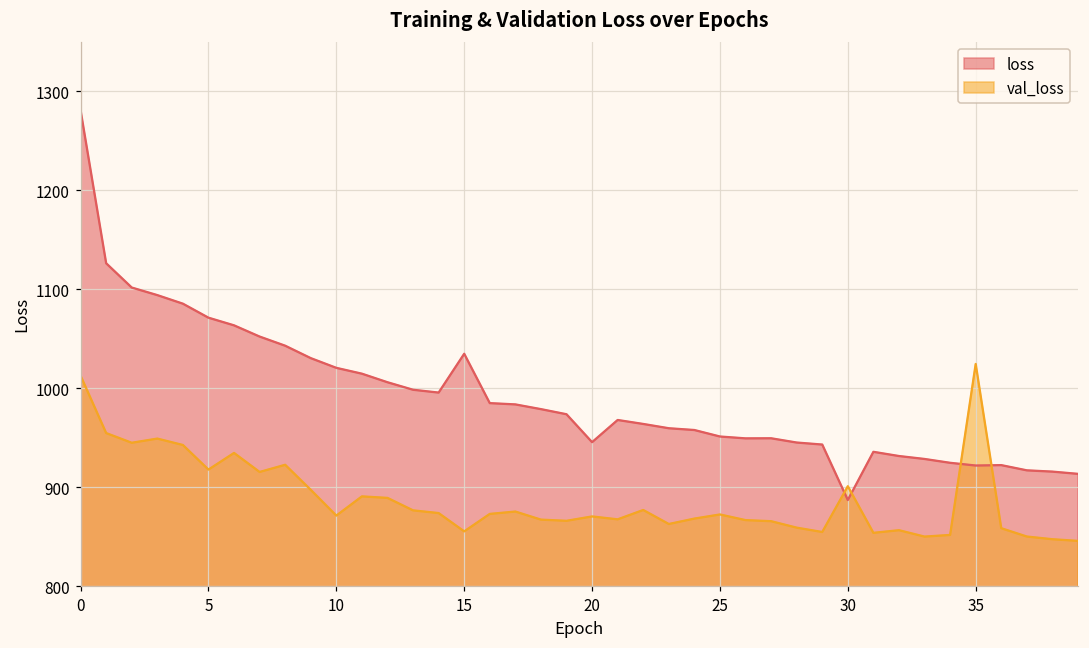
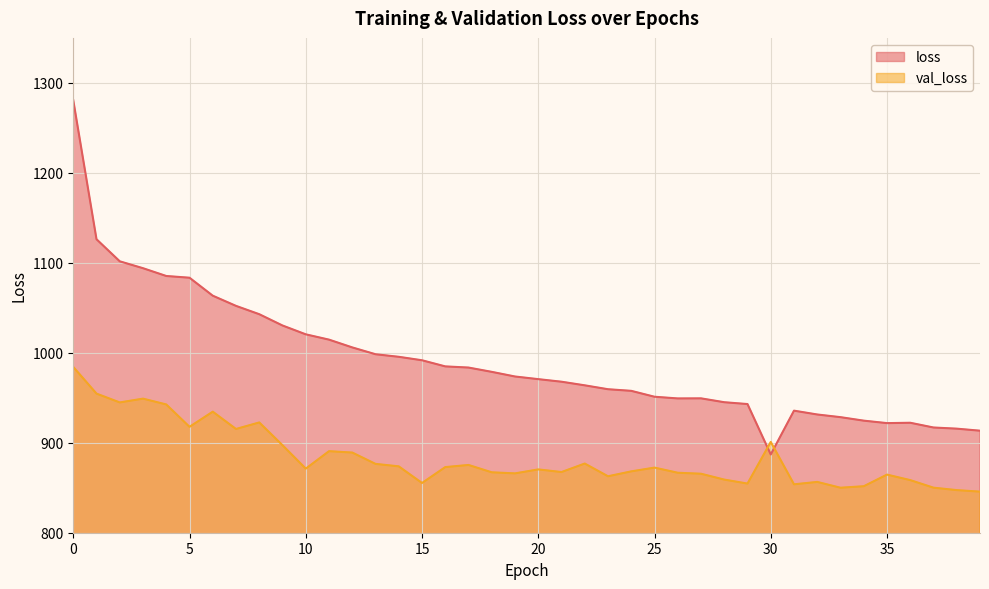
  {
    "loss": {
      "0": 1280,
-     "5": 1070,
+     "5": 1080,
      "10": 1020,
-     "15": 1030,
-     "20": 950,
+     "15": 990,
+     "20": 970,
      "25": 950,
      "30": 890,
      "35": 920
    },
    "val_loss": {
-     "0": 1010,
+     "0": 980,
      "5": 920,
      "10": 870,
      "15": 860,
      "20": 870,
      "25": 870,
      "30": 900,
-     "35": 1020
+     "35": 860
    }
  }
